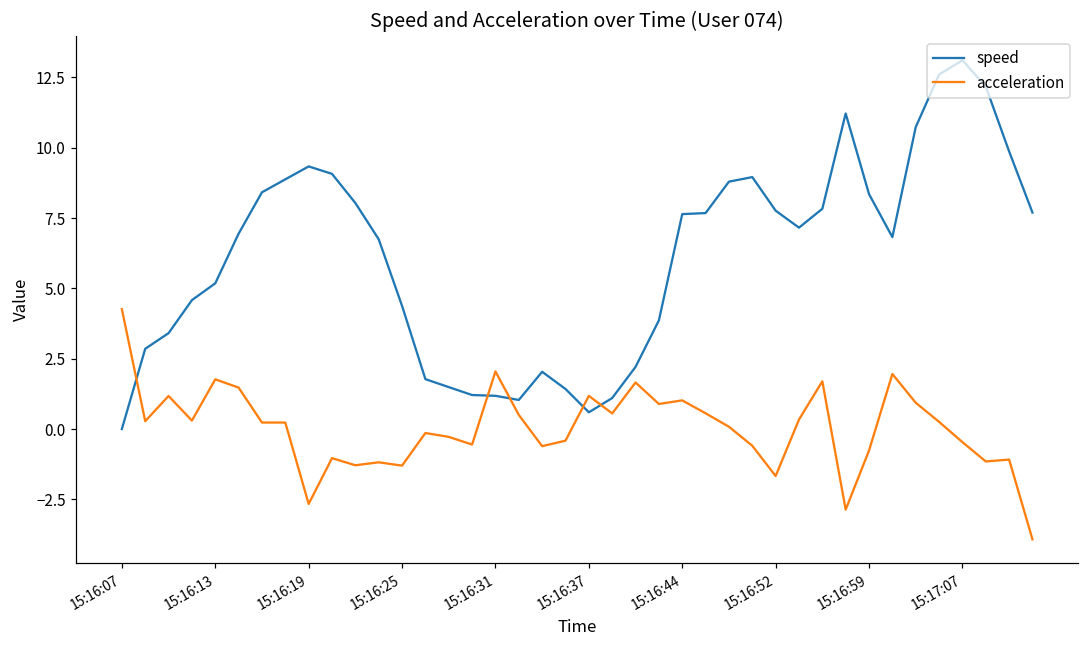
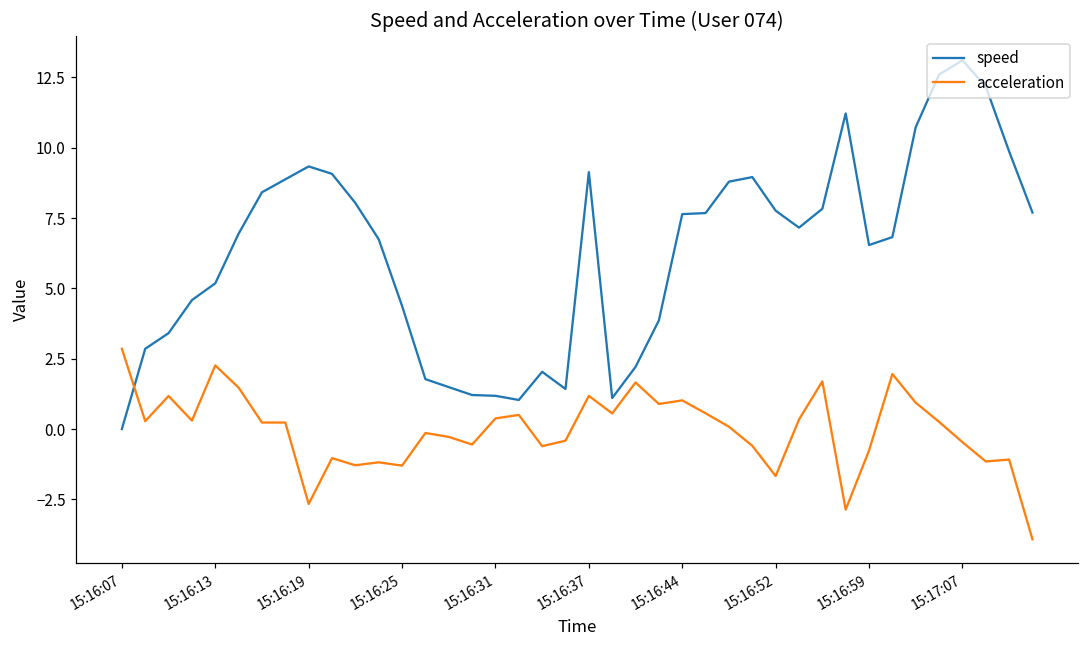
  {
    "speed": {
      "15:16:07": 0.0,
      "15:16:13": 5.2,
      "15:16:19": 9.3,
      "15:16:25": 4.4,
      "15:16:31": 1.2,
-     "15:16:37": 0.6,
+     "15:16:37": 9.1,
      "15:16:44": 7.6,
      "15:16:52": 7.8,
-     "15:16:59": 8.3
+     "15:16:59": 6.5
    },
    "acceleration": {
-     "15:16:07": 4.3,
-     "15:16:13": 1.8,
+     "15:16:07": 2.9,
+     "15:16:13": 2.3,
      "15:16:19": -2.7,
      "15:16:25": -1.3,
-     "15:16:31": 2.0,
+     "15:16:31": 0.4,
      "15:16:37": 1.2,
      "15:16:44": 1.0,
      "15:16:52": -1.7,
      "15:16:59": -0.8,
      "15:17:07": -0.5
    }
  }
